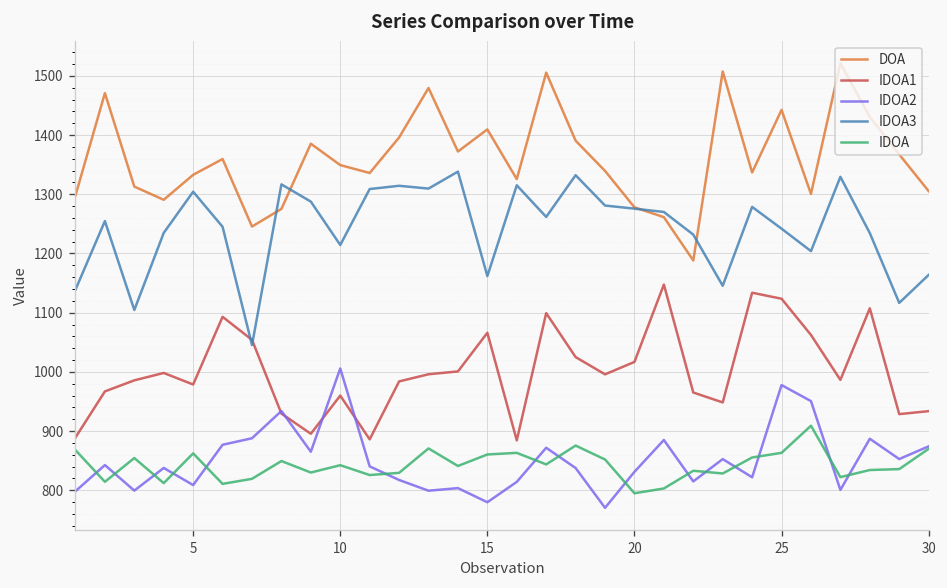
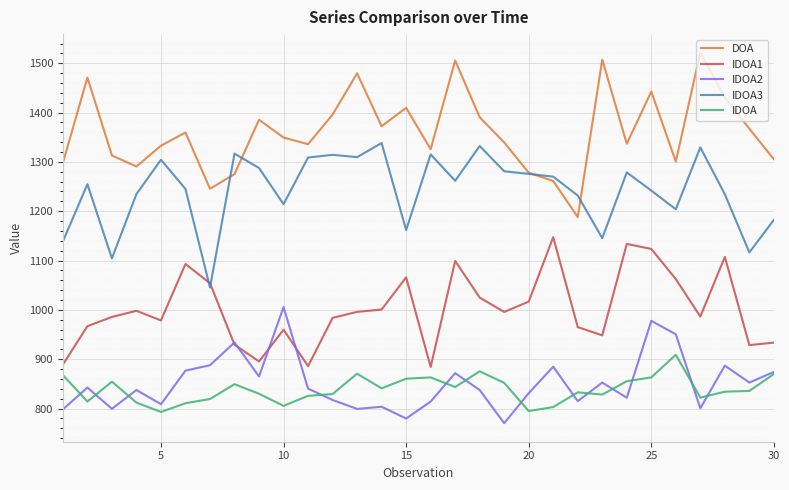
  {
    "IDOA2": {
      "5": 810,
      "10": 1010,
      "15": 780,
      "20": 830,
      "25": 980
    },
    "IDOA3": {
      "5": 1300,
      "10": 1210,
      "15": 1160,
      "25": 1240,
-     "30": 1160
+     "30": 1180
    },
    "IDOA": {
-     "5": 860,
-     "10": 840,
+     "5": 790,
+     "10": 810,
      "15": 860,
      "20": 790,
      "25": 860
    }
  }
